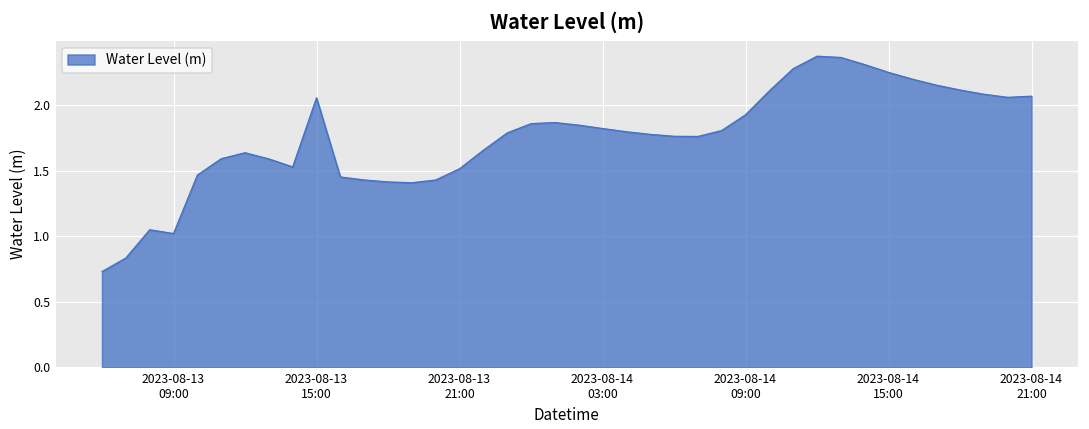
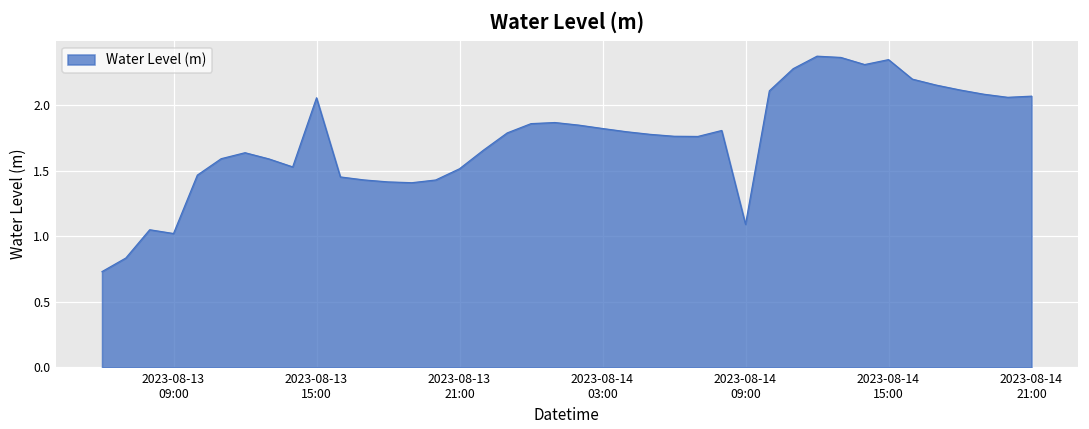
  {
    "2023-08-13 09:00": 1.02,
    "2023-08-13 15:00": 2.05,
    "2023-08-13 21:00": 1.51,
    "2023-08-14 03:00": 1.82,
-   "2023-08-14 09:00": 1.93,
-   "2023-08-14 15:00": 2.25,
+   "2023-08-14 09:00": 1.09,
+   "2023-08-14 15:00": 2.35,
    "2023-08-14 21:00": 2.07
  }
